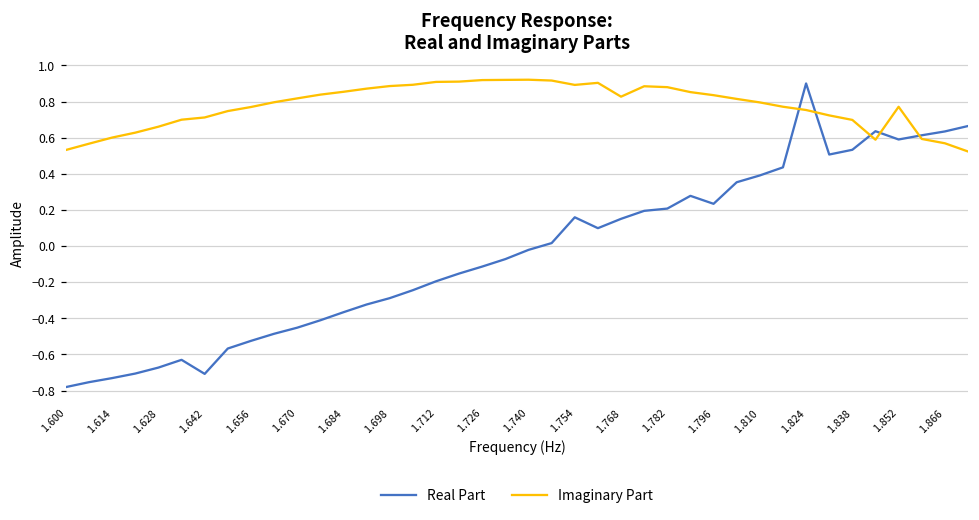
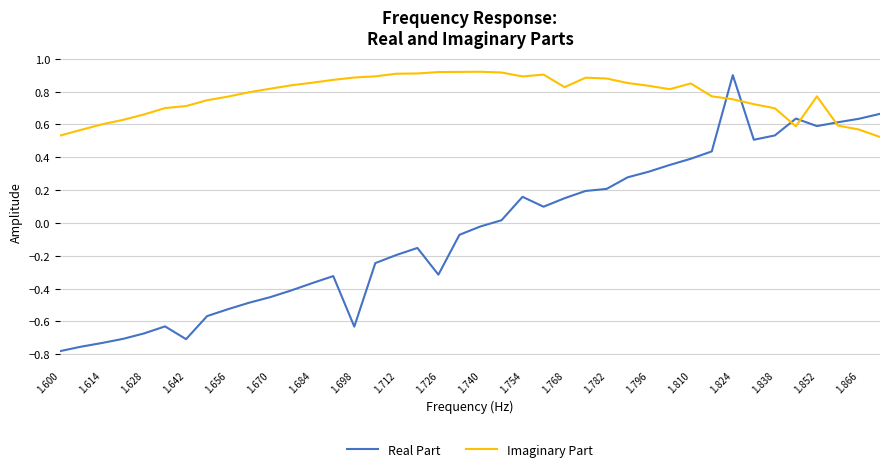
  {
    "Real Part": {
      "1.600": -0.78,
      "1.614": -0.73,
      "1.628": -0.67,
      "1.642": -0.71,
      "1.656": -0.52,
      "1.670": -0.45,
      "1.684": -0.37,
-     "1.698": -0.29,
+     "1.698": -0.63,
      "1.712": -0.20,
-     "1.726": -0.11,
+     "1.726": -0.31,
      "1.740": -0.02,
      "1.754": 0.16,
      "1.768": 0.15,
      "1.782": 0.21,
-     "1.796": 0.23,
+     "1.796": 0.31,
      "1.810": 0.39,
      "1.824": 0.90,
      "1.838": 0.53,
      "1.852": 0.59,
      "1.866": 0.63
    },
    "Imaginary Part": {
      "1.600": 0.53,
      "1.614": 0.60,
      "1.628": 0.66,
      "1.642": 0.71,
      "1.656": 0.77,
      "1.670": 0.82,
      "1.684": 0.85,
      "1.698": 0.89,
      "1.712": 0.91,
      "1.726": 0.92,
      "1.740": 0.92,
      "1.754": 0.89,
      "1.768": 0.83,
      "1.782": 0.88,
      "1.796": 0.84,
-     "1.810": 0.80,
+     "1.810": 0.85,
      "1.824": 0.75,
      "1.838": 0.70,
      "1.852": 0.77,
      "1.866": 0.57
    }
  }
